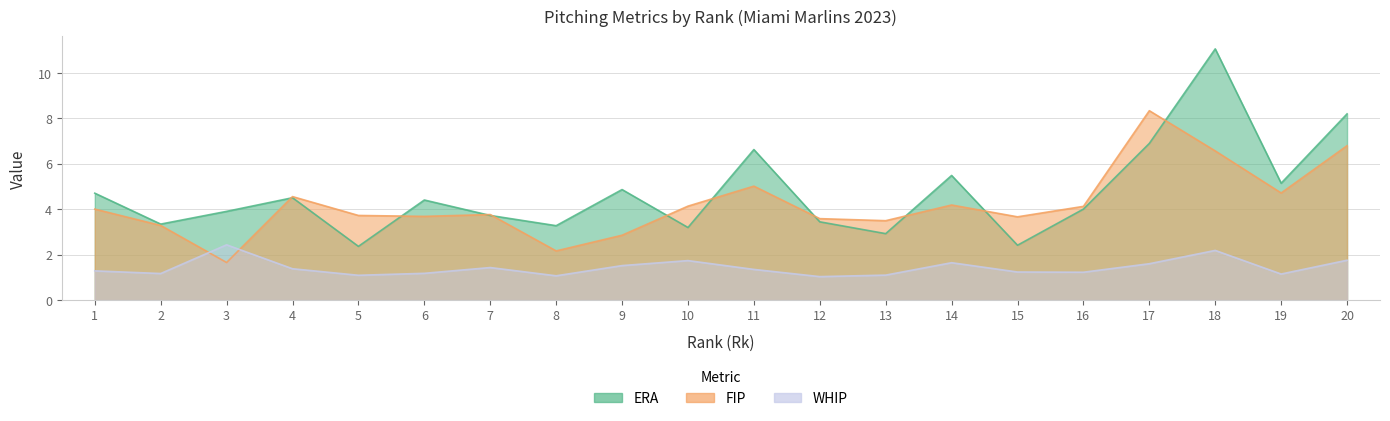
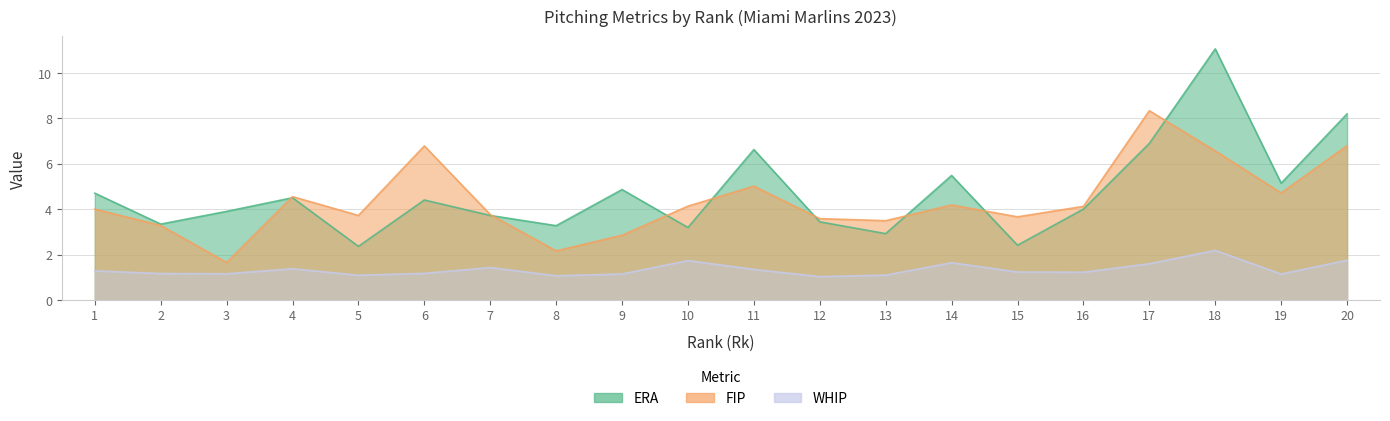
  {
    "ERA": {
      "1": 4.7,
      "3": 3.9,
      "5": 2.4,
      "6": 4.4,
      "8": 3.3,
      "9": 4.9,
      "10": 3.2,
      "11": 6.6,
      "12": 3.4,
      "13": 2.9,
      "14": 5.5,
      "15": 2.4,
      "16": 4.0,
      "17": 6.9,
      "18": 11.1,
      "19": 5.1,
      "20": 8.2
    },
    "FIP": {
      "1": 4.0,
      "3": 1.7,
      "5": 3.7,
-     "6": 3.7,
+     "6": 6.8,
      "8": 2.2,
      "9": 2.9,
      "10": 4.1,
      "11": 5.0,
      "12": 3.6,
      "13": 3.5,
      "14": 4.2,
      "15": 3.7,
      "16": 4.1,
      "17": 8.3,
      "18": 6.6,
      "19": 4.7,
      "20": 6.8
    },
    "WHIP": {
      "1": 1.3,
      "2": 1.2,
-     "3": 2.4,
+     "3": 1.2,
      "4": 1.4,
      "5": 1.1,
      "6": 1.2,
      "7": 1.4,
      "8": 1.1,
-     "9": 1.5,
+     "9": 1.1,
      "10": 1.7,
      "11": 1.3,
      "12": 1.0,
      "13": 1.1,
      "14": 1.6,
      "15": 1.2,
      "16": 1.2,
      "17": 1.6,
      "18": 2.2,
      "19": 1.1,
      "20": 1.8
    }
  }
